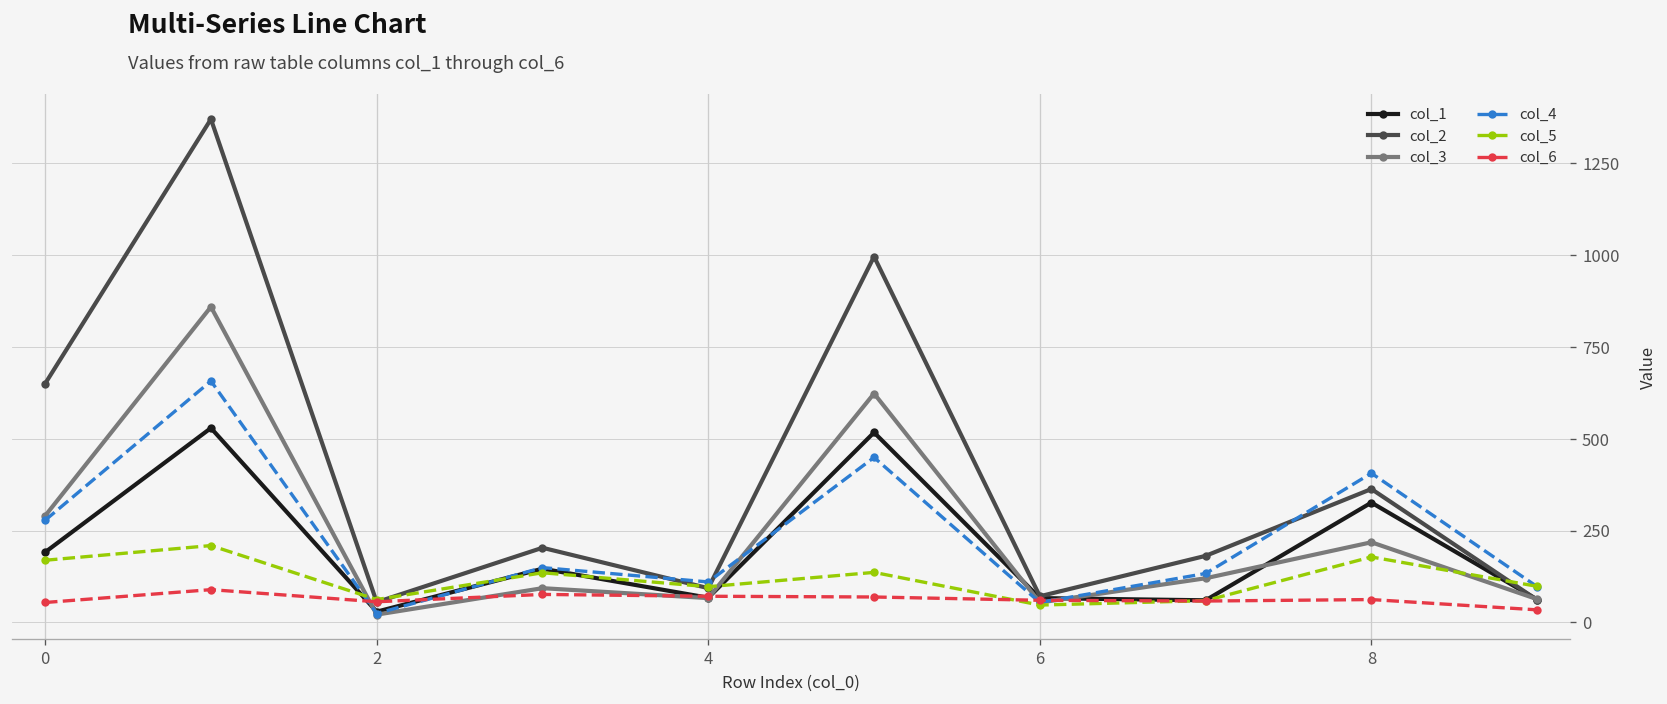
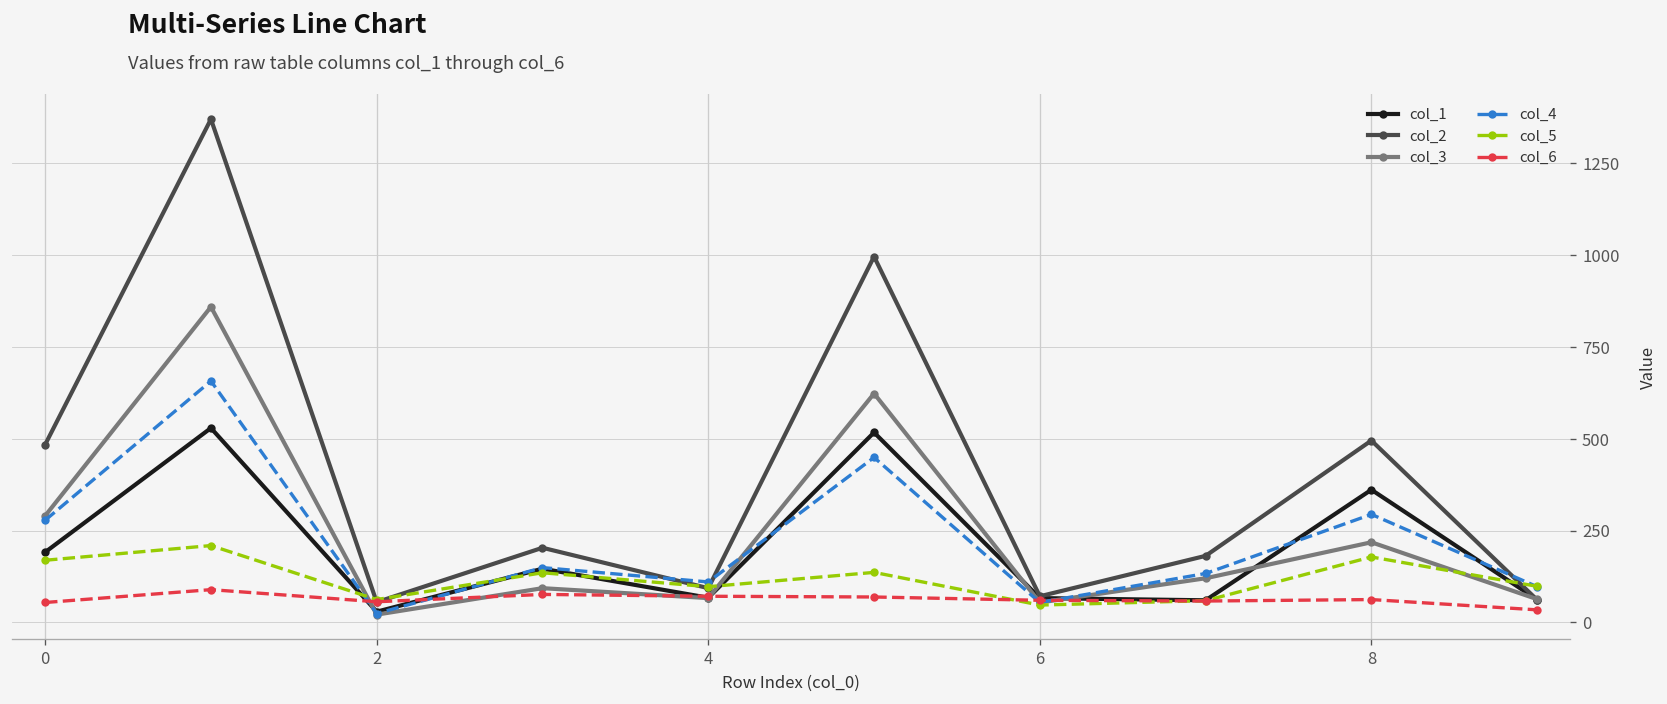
  {
    "col_1": {
      "0": 190,
-     "8": 330
+     "8": 360
    },
    "col_2": {
-     "0": 650,
-     "8": 360
+     "0": 480,
+     "8": 500
    },
    "col_3": {
      "0": 290,
      "8": 220
    },
    "col_4": {
      "0": 280,
      "4": 110,
-     "8": 410
+     "8": 290
    },
    "col_5": {
      "0": 170,
      "8": 180
    },
    "col_6": {
      "0": 50,
      "8": 60
    }
  }
